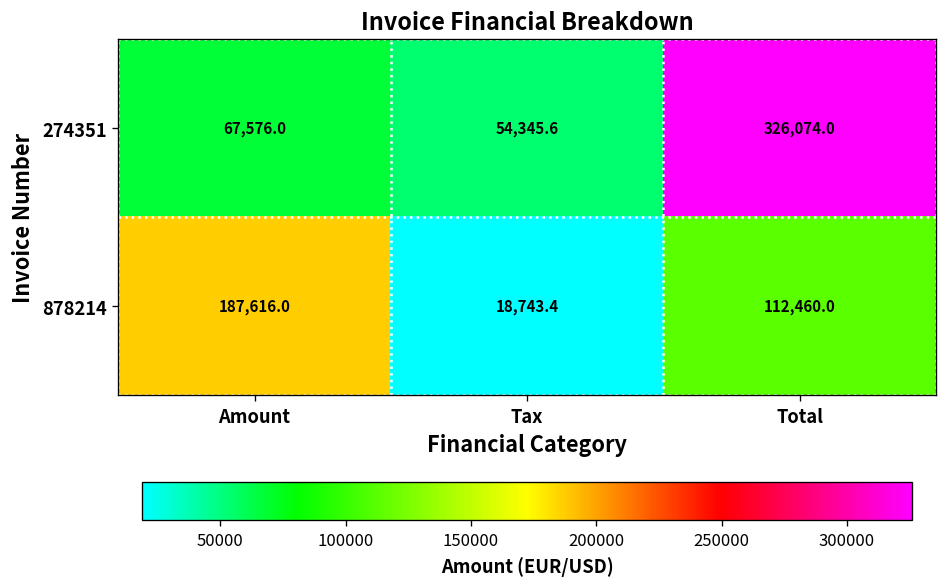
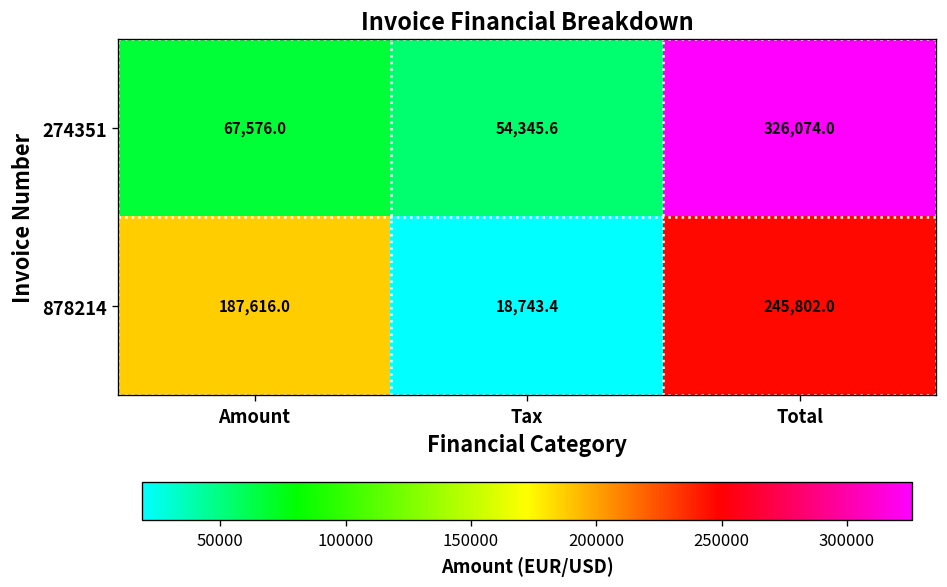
  {
    "274351": {
      "Amount": "67,576.0",
      "Tax": "54,345.6",
      "Total": "326,074.0"
    },
    "878214": {
      "Amount": "187,616.0",
      "Tax": "18,743.4",
-     "Total": "112,460.0"
+     "Total": "245,802.0"
    }
  }
